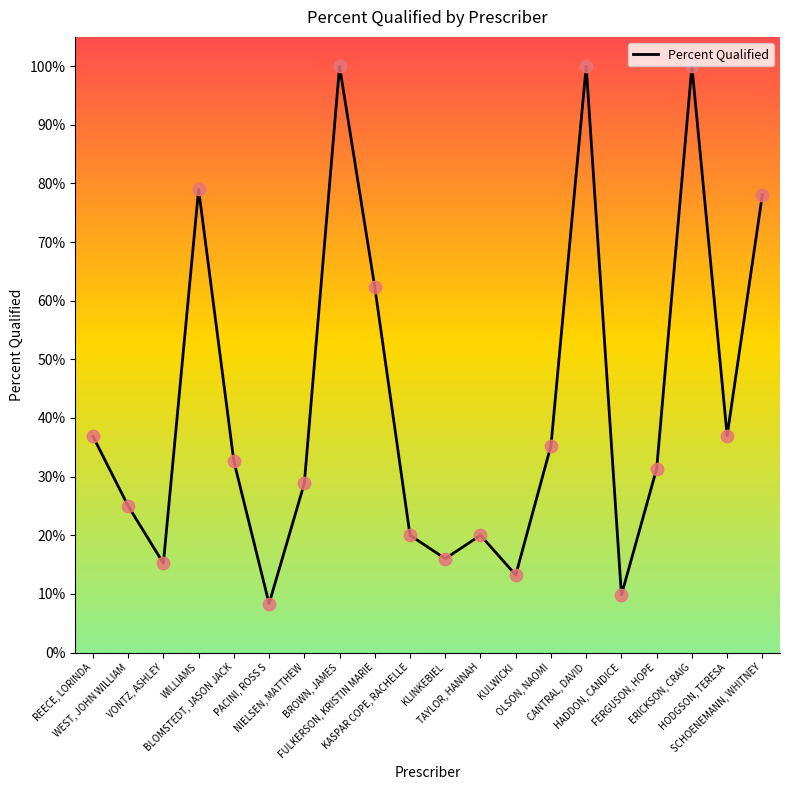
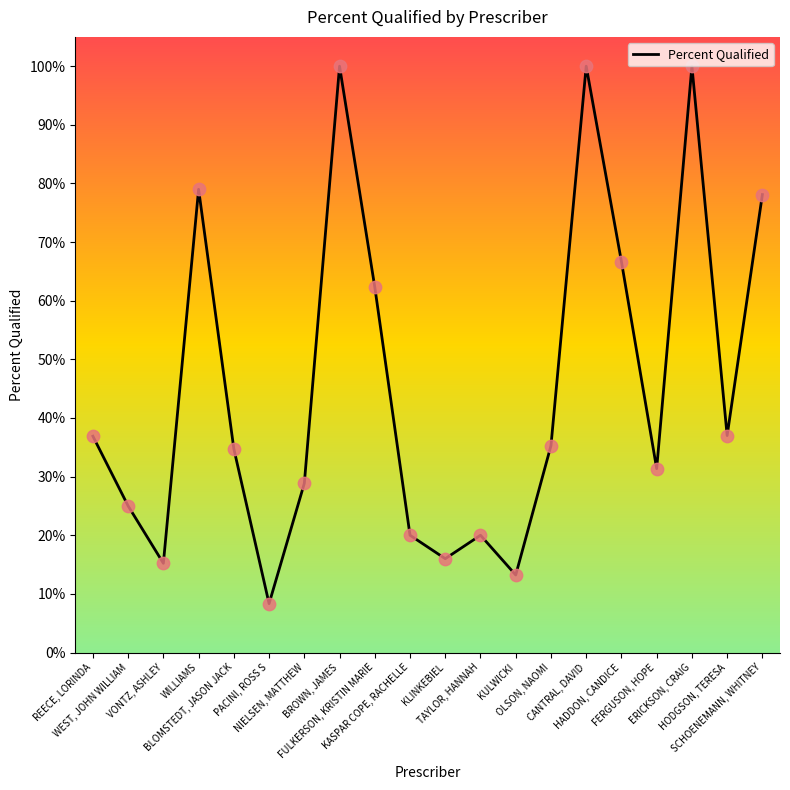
  {
    "REECE, LORINDA": "37%",
    "WEST, JOHN WILLIAM": "25%",
    "VONTZ, ASHLEY": "15%",
    "WILLIAMS": "79%",
-   "BLOMSTEDT, JASON JACK": "33%",
+   "BLOMSTEDT, JASON JACK": "35%",
    "PACINI, ROSS S": "8%",
    "NIELSEN, MATTHEW": "29%",
    "BROWN, JAMES": "100%",
    "FULKERSON, KRISTIN MARIE": "62%",
    "KASPAR COPE, RACHELLE": "20%",
    "KLINKEBIEL": "16%",
    "TAYLOR, HANNAH": "20%",
    "KULWICKI": "13%",
    "OLSON, NAOMI": "35%",
    "CANTRAL, DAVID": "100%",
-   "HADDON, CANDICE": "10%",
+   "HADDON, CANDICE": "67%",
    "FERGUSON, HOPE": "31%",
    "ERICKSON, CRAIG": "100%",
    "HODGSON, TERESA": "37%",
    "SCHOENEMANN, WHITNEY": "78%"
  }
